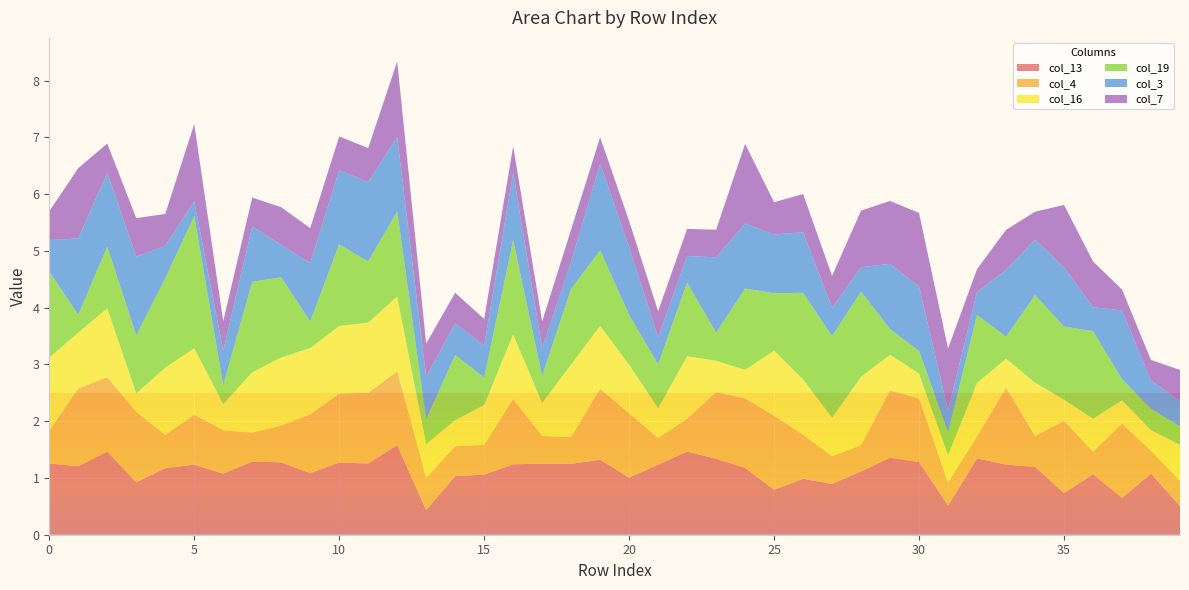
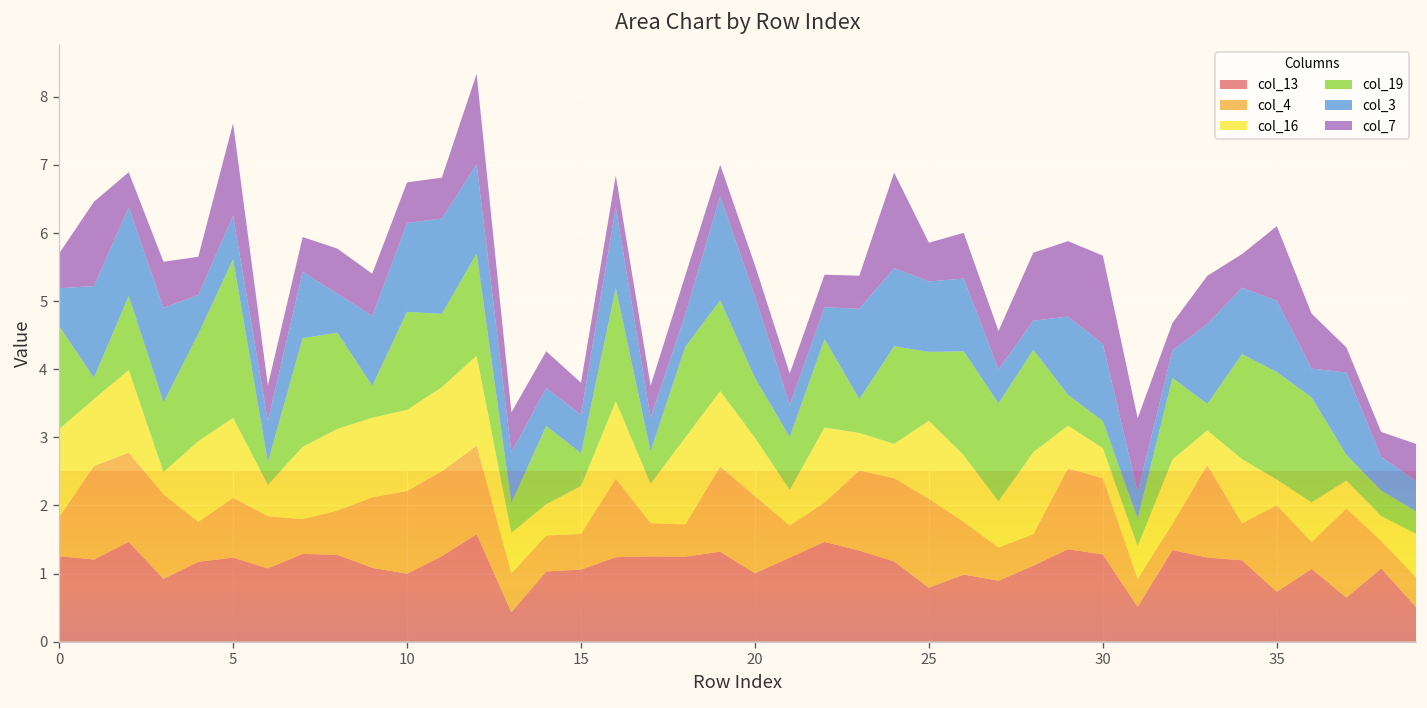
  {
    "col_13": {
      "0": 1.3,
      "5": 1.2,
-     "10": 1.3,
+     "10": 1.0,
      "15": 1.1,
      "20": 1.0,
      "25": 0.8,
      "30": 1.3,
      "35": 0.7
    },
    "col_4": {
      "0": 0.6,
      "5": 0.9,
      "10": 1.2,
      "15": 0.5,
      "20": 1.1,
      "25": 1.3,
      "30": 1.1,
      "35": 1.3
    },
    "col_16": {
      "0": 1.3,
      "5": 1.2,
      "10": 1.2,
      "15": 0.7,
      "20": 0.9,
      "25": 1.1,
      "30": 0.4,
      "35": 0.4
    },
    "col_19": {
      "0": 1.5,
      "5": 2.3,
      "10": 1.4,
      "15": 0.5,
      "20": 0.9,
      "25": 1.0,
      "30": 0.4,
-     "35": 1.3
+     "35": 1.6
    },
    "col_3": {
      "0": 0.6,
-     "5": 0.3,
+     "5": 0.6,
      "10": 1.3,
      "15": 0.6,
      "20": 1.2,
      "25": 1.0,
      "30": 1.1,
      "35": 1.0
    },
    "col_7": {
      "0": 0.5,
      "5": 1.4,
      "10": 0.6,
      "15": 0.5,
      "20": 0.5,
      "25": 0.6,
      "30": 1.3,
      "35": 1.1
    }
  }
